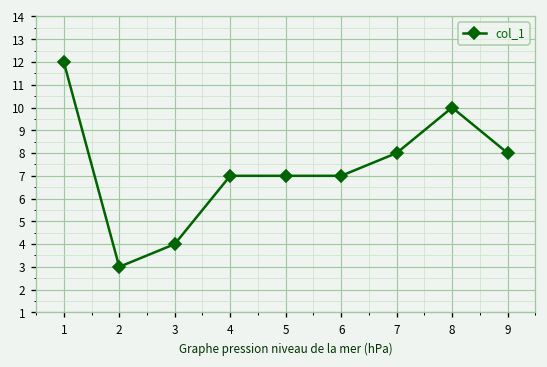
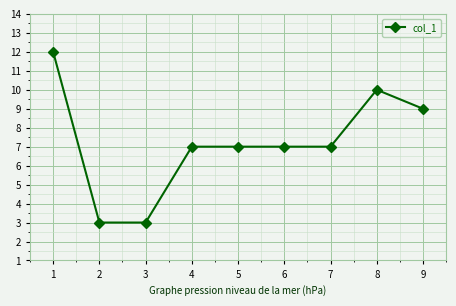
  {
    "1": 12,
    "2": 3,
-   "3": 4,
+   "3": 3,
    "4": 7,
    "5": 7,
    "6": 7,
-   "7": 8,
+   "7": 7,
    "8": 10,
-   "9": 8
+   "9": 9
  }
